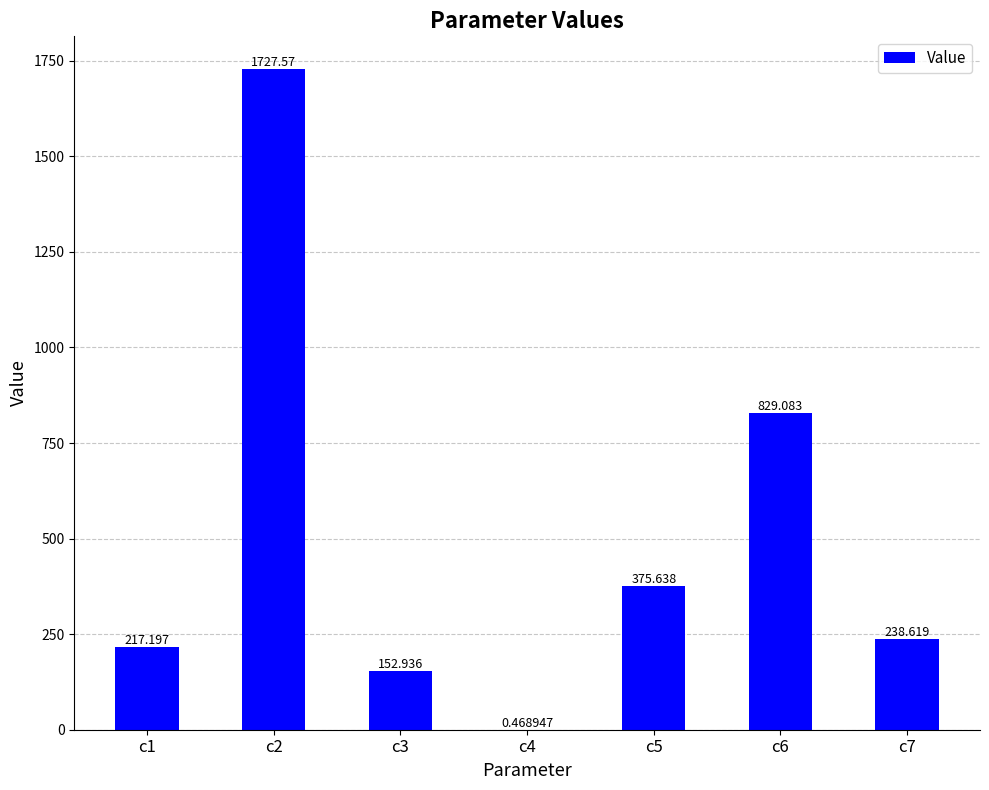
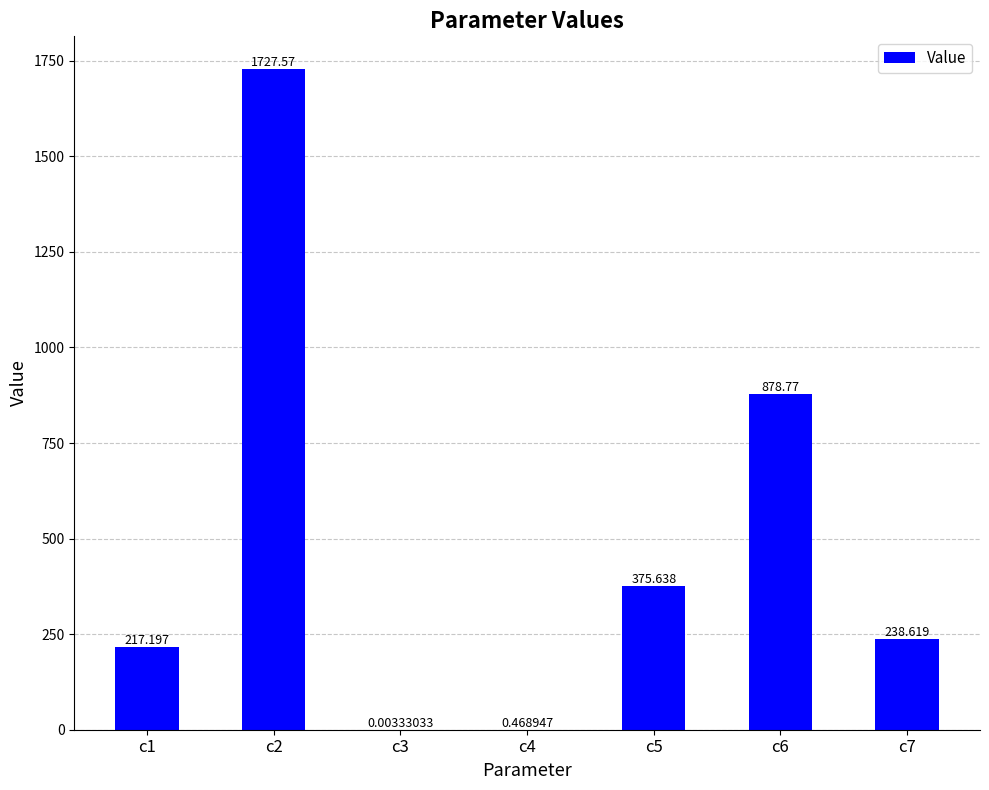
  {
    "c1": 217.197,
    "c2": 1727.57,
-   "c3": 152.936,
+   "c3": 0.00333033,
    "c4": 0.468947,
    "c5": 375.638,
-   "c6": 829.083,
+   "c6": 878.77,
    "c7": 238.619
  }
